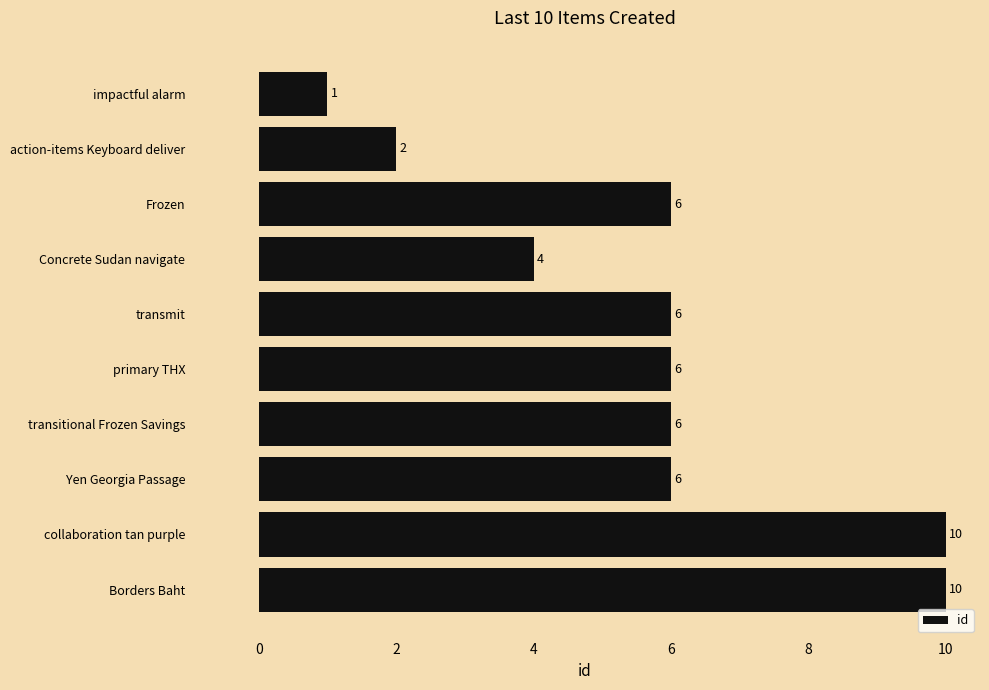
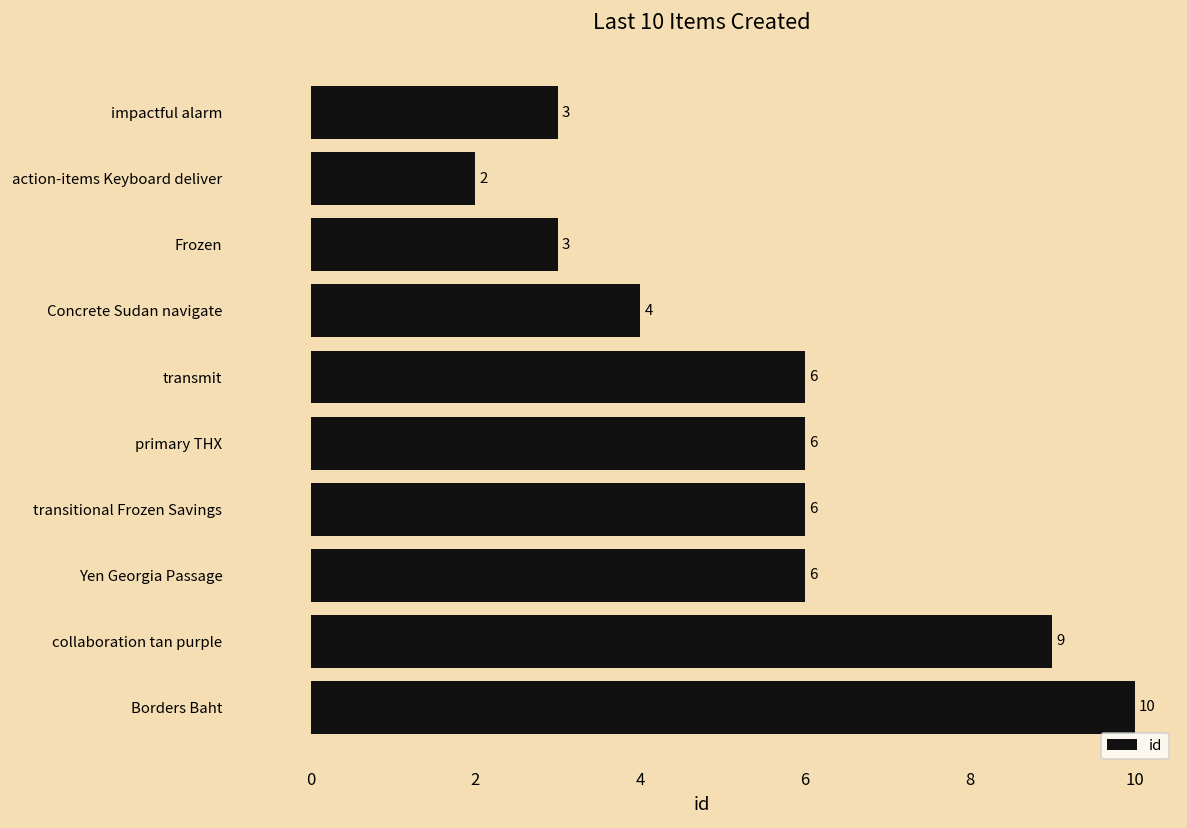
  {
-   "impactful alarm": 1,
+   "impactful alarm": 3,
    "action-items Keyboard deliver": 2,
-   "Frozen": 6,
+   "Frozen": 3,
    "Concrete Sudan navigate": 4,
    "transmit": 6,
    "primary THX": 6,
    "transitional Frozen Savings": 6,
    "Yen Georgia Passage": 6,
-   "collaboration tan purple": 10,
+   "collaboration tan purple": 9,
    "Borders Baht": 10
  }
